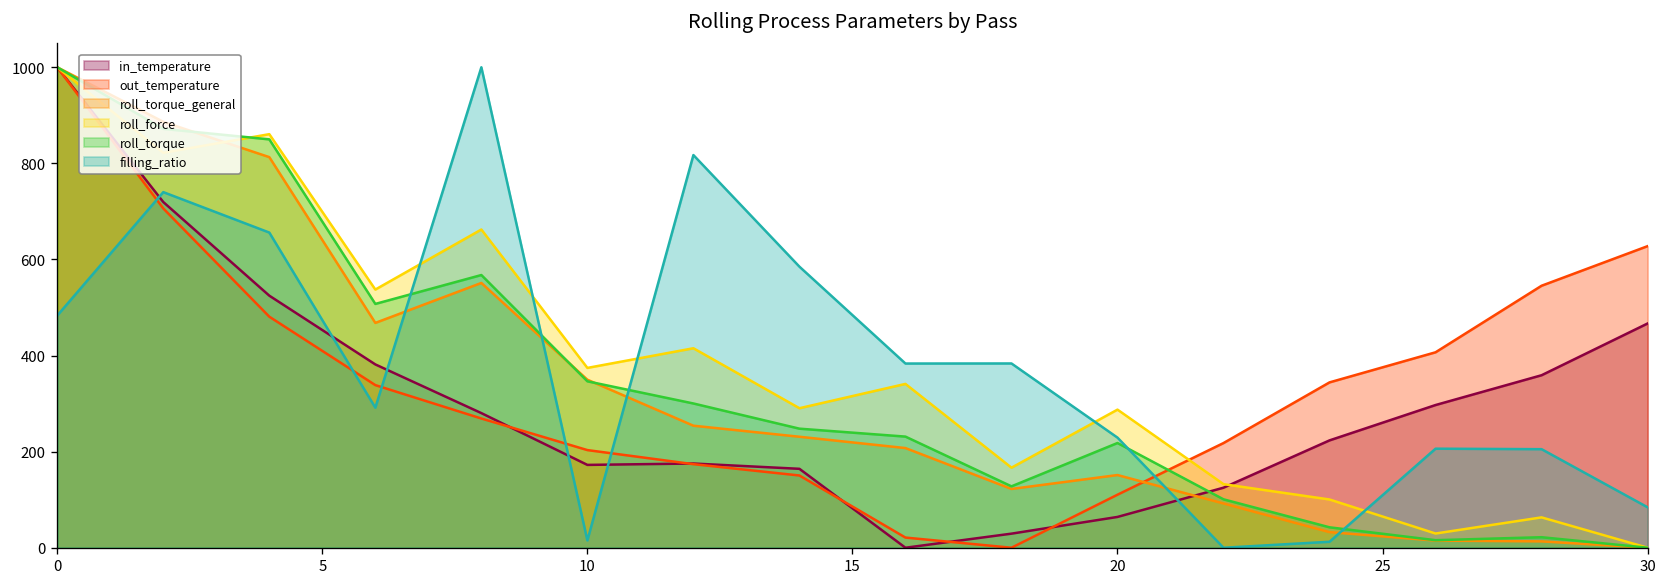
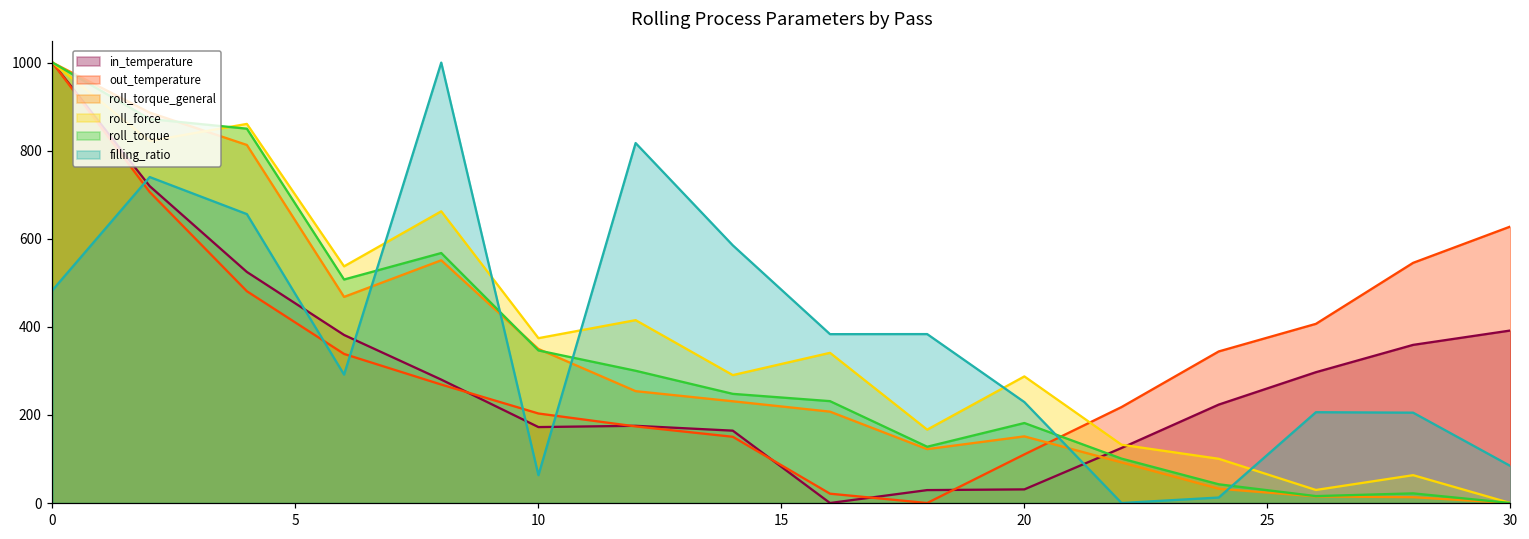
  {
    "in_temperature": {
      "10": 170,
-     "20": 60,
-     "30": 470
+     "20": 30,
+     "30": 390
    },
    "roll_torque": {
-     "20": 220
+     "20": 180
    },
    "filling_ratio": {
      "0": 480,
-     "10": 20,
+     "10": 60,
      "20": 230,
      "30": 80
    }
  }
